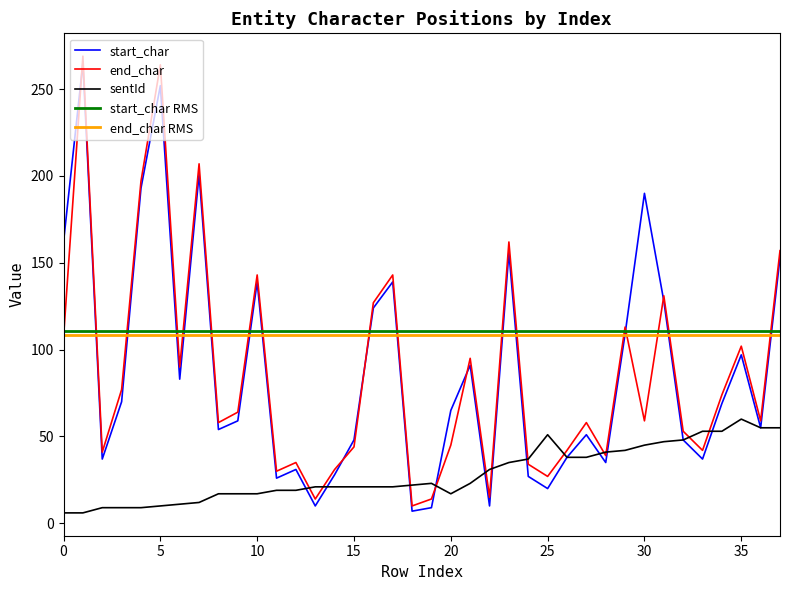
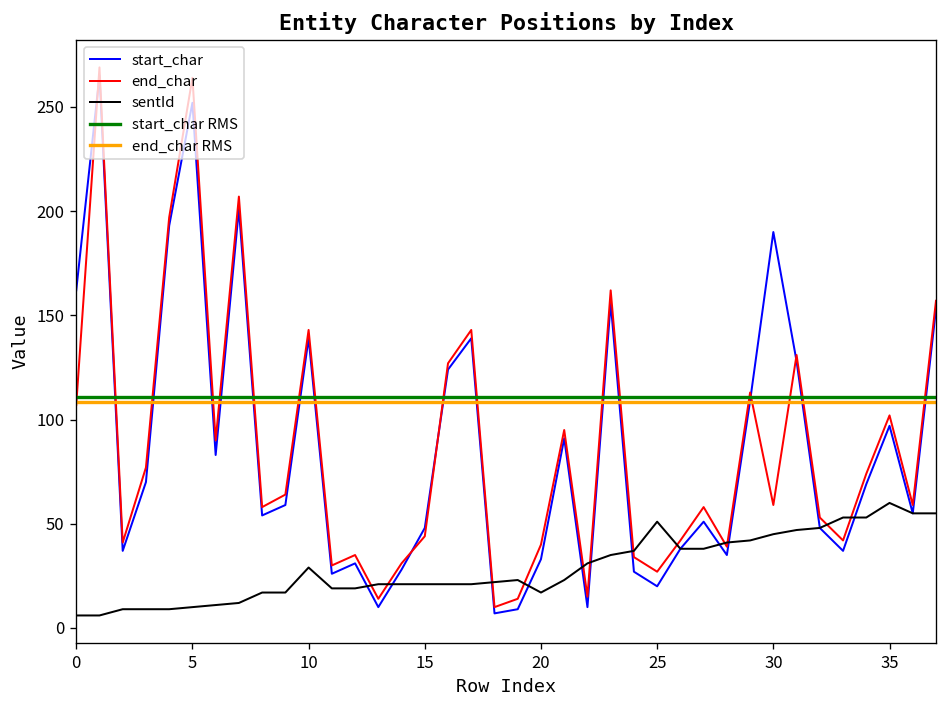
  {
    "start_char": {
      "0": 162,
      "10": 139,
      "15": 48,
-     "20": 65,
+     "20": 33,
      "25": 20,
      "30": 190,
      "35": 97
    },
    "end_char": {
      "0": 107,
      "10": 143,
      "15": 44,
-     "20": 45,
+     "20": 40,
      "25": 27,
      "30": 59,
      "35": 102
    },
    "sentId": {
      "0": 6,
      "5": 10,
-     "10": 17,
+     "10": 29,
      "15": 21,
      "20": 17,
      "25": 51,
      "30": 45,
      "35": 60
    }
  }
